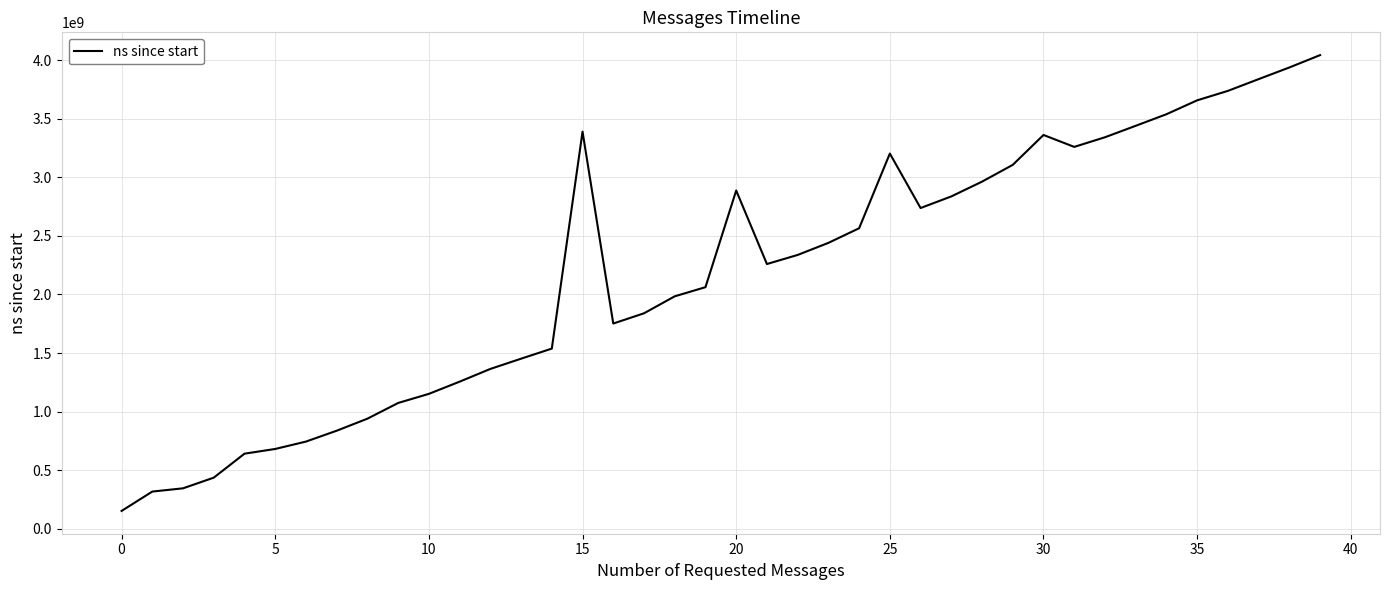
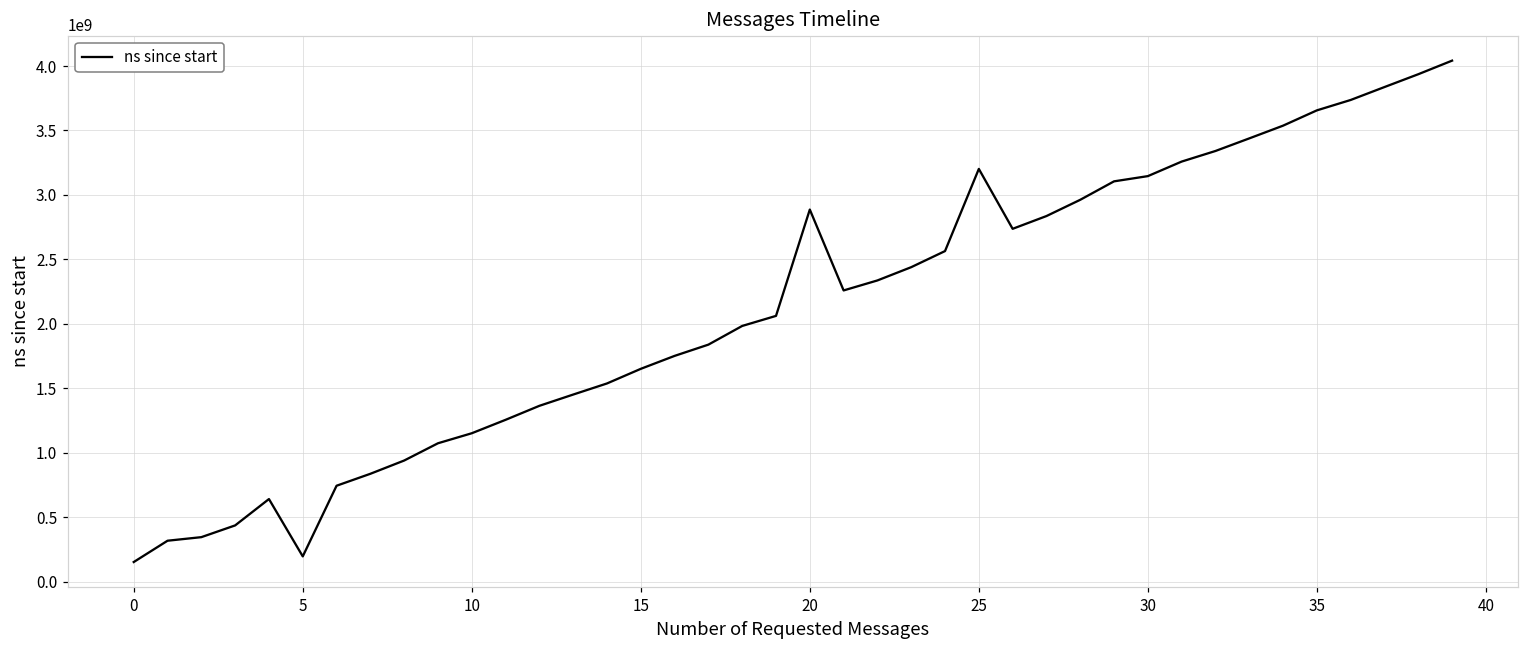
  {
    "0": 150000000,
-   "5": 680000000,
+   "5": 200000000,
    "10": 1150000000,
-   "15": 3390000000,
+   "15": 1650000000,
    "20": 2890000000,
    "25": 3200000000,
-   "30": 3360000000,
+   "30": 3150000000,
    "35": 3660000000
  }
